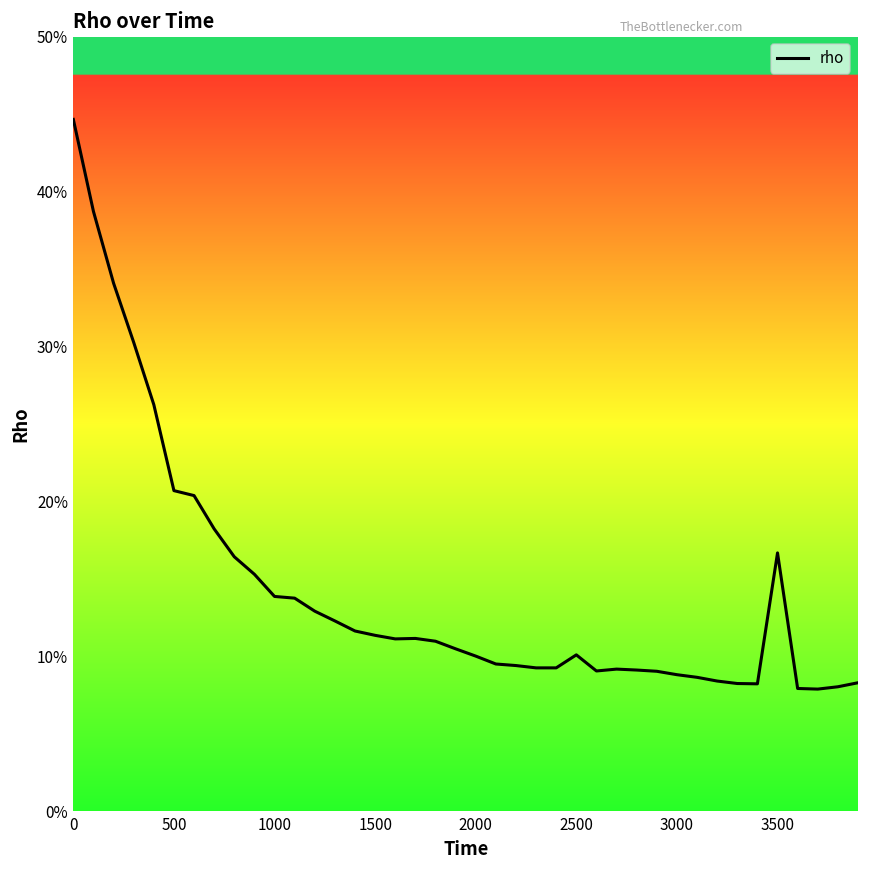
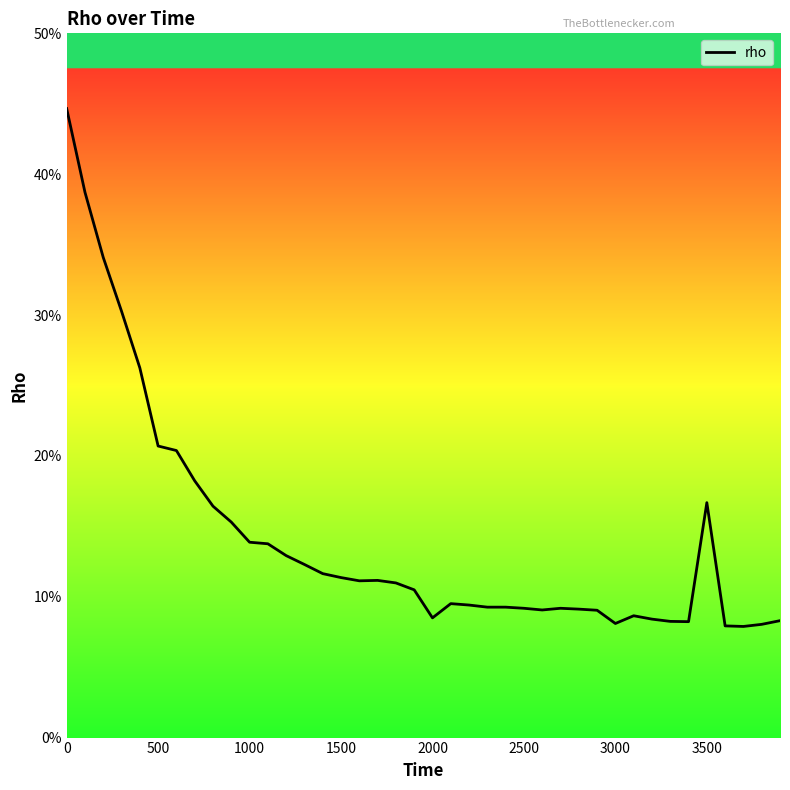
  {
    "0": "44.7%",
    "500": "20.7%",
    "1000": "13.9%",
    "1500": "11.4%",
-   "2000": "10.0%",
-   "2500": "10.1%",
-   "3000": "8.8%",
+   "2000": "8.5%",
+   "2500": "9.2%",
+   "3000": "8.1%",
    "3500": "16.7%"
  }
